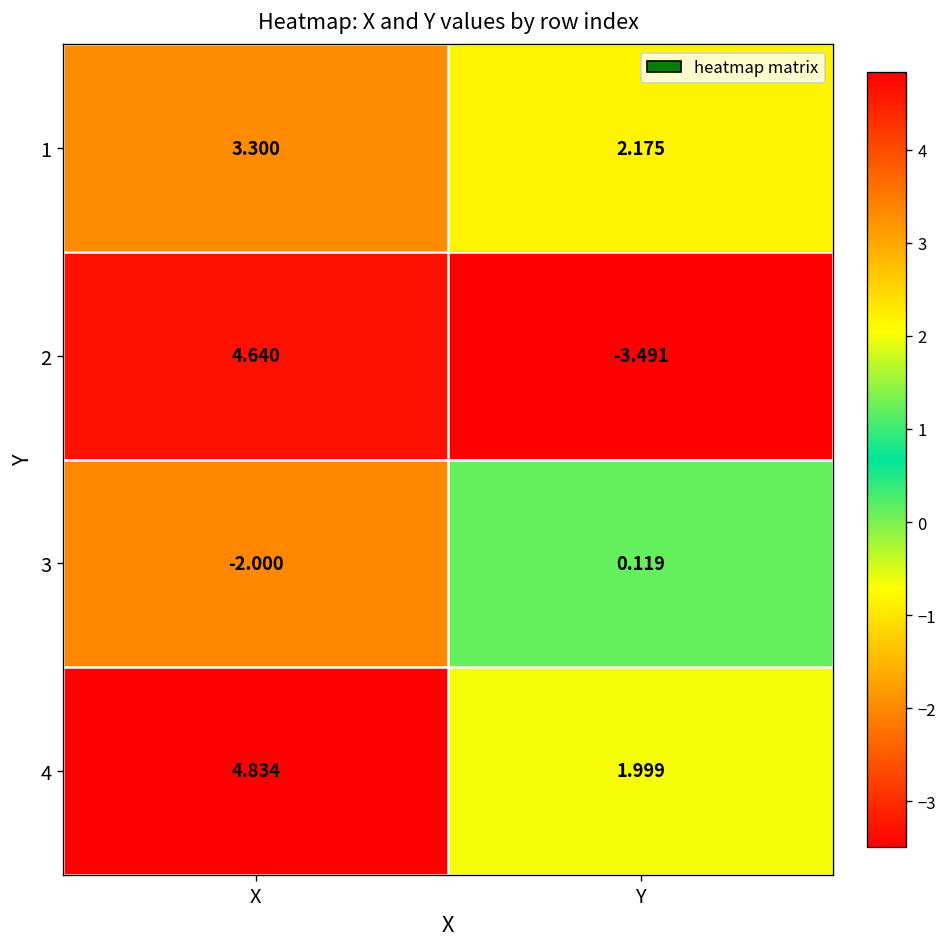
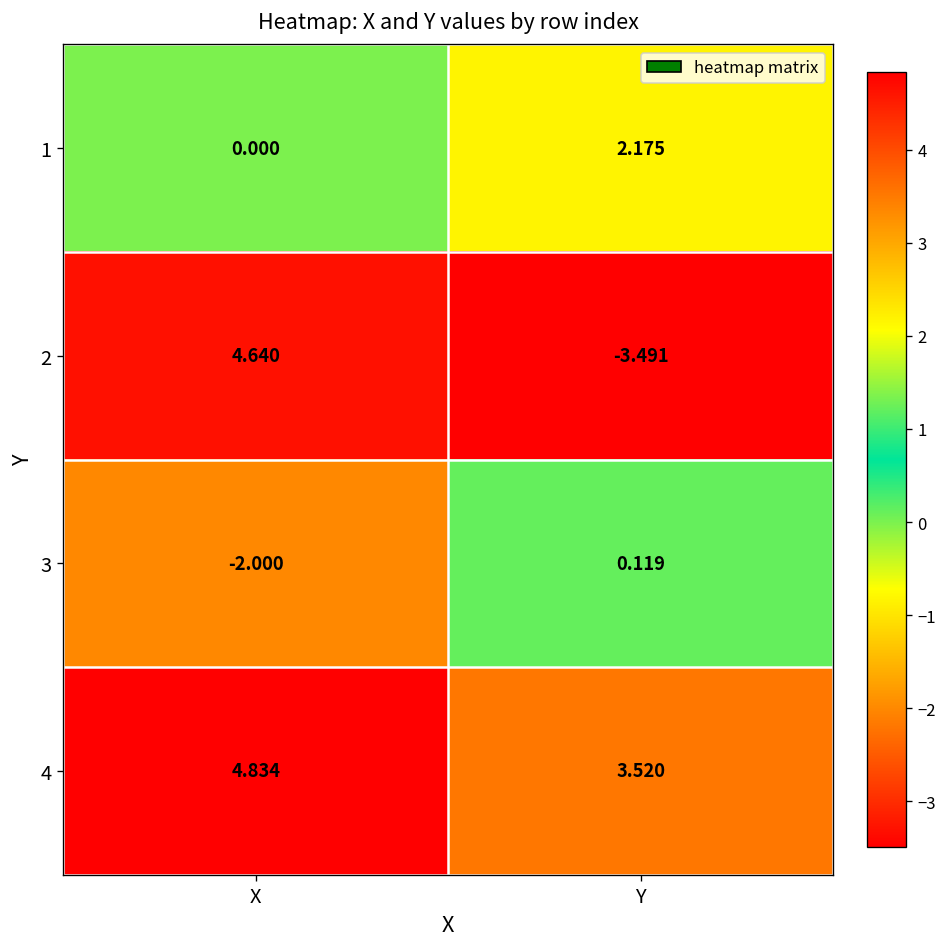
  {
    "1": {
-     "X": 3.300,
+     "X": 0.000,
      "Y": 2.175
    },
    "2": {
      "X": 4.640,
      "Y": -3.491
    },
    "3": {
      "X": -2.000,
      "Y": 0.119
    },
    "4": {
      "X": 4.834,
-     "Y": 1.999
+     "Y": 3.520
    }
  }
